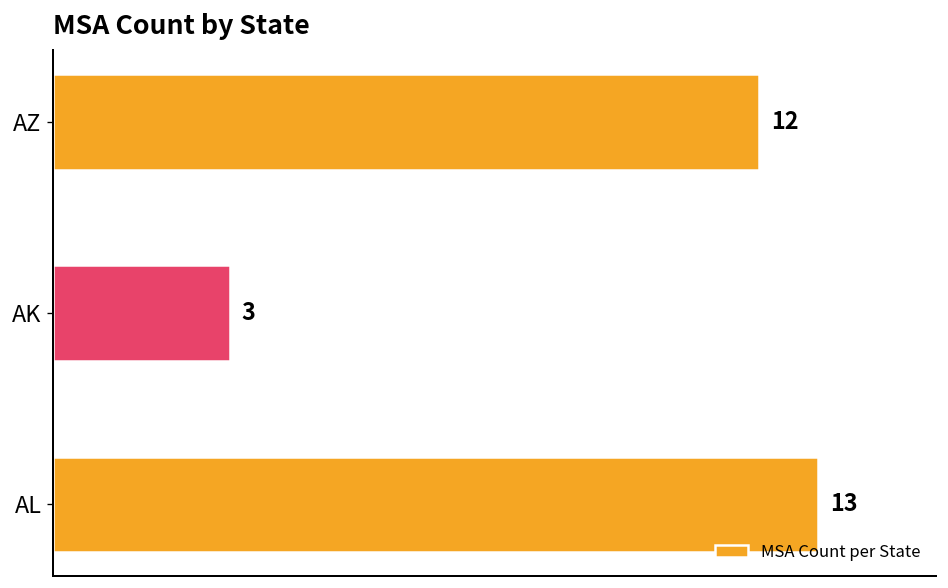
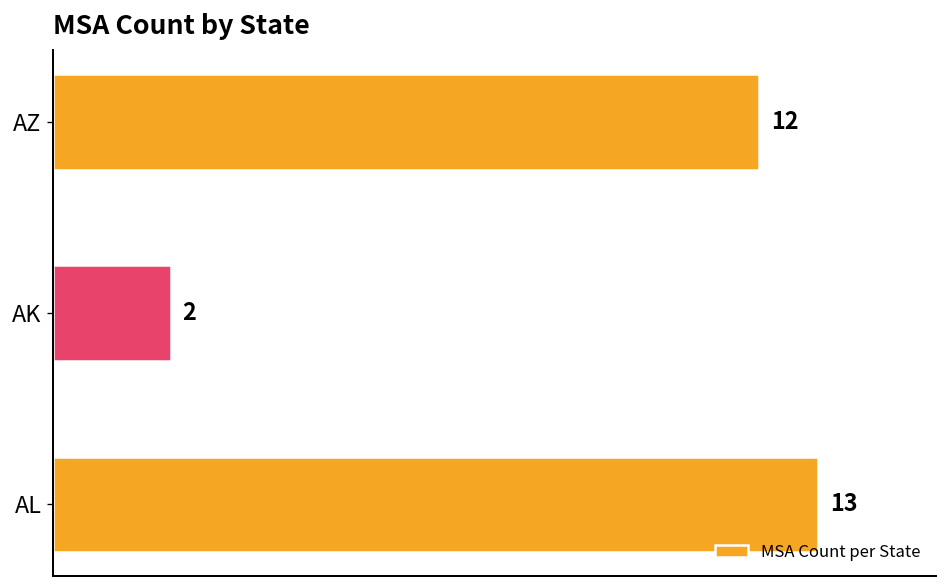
  {
    "AZ": 12,
-   "AK": 3,
+   "AK": 2,
    "AL": 13
  }
